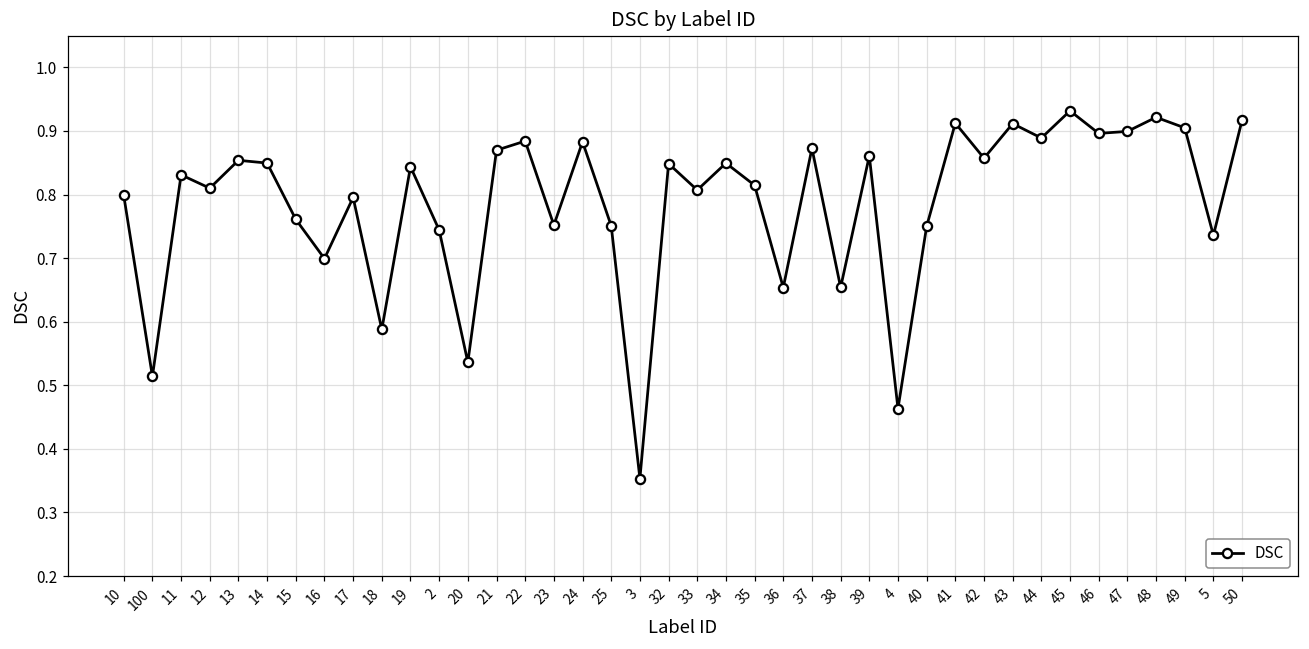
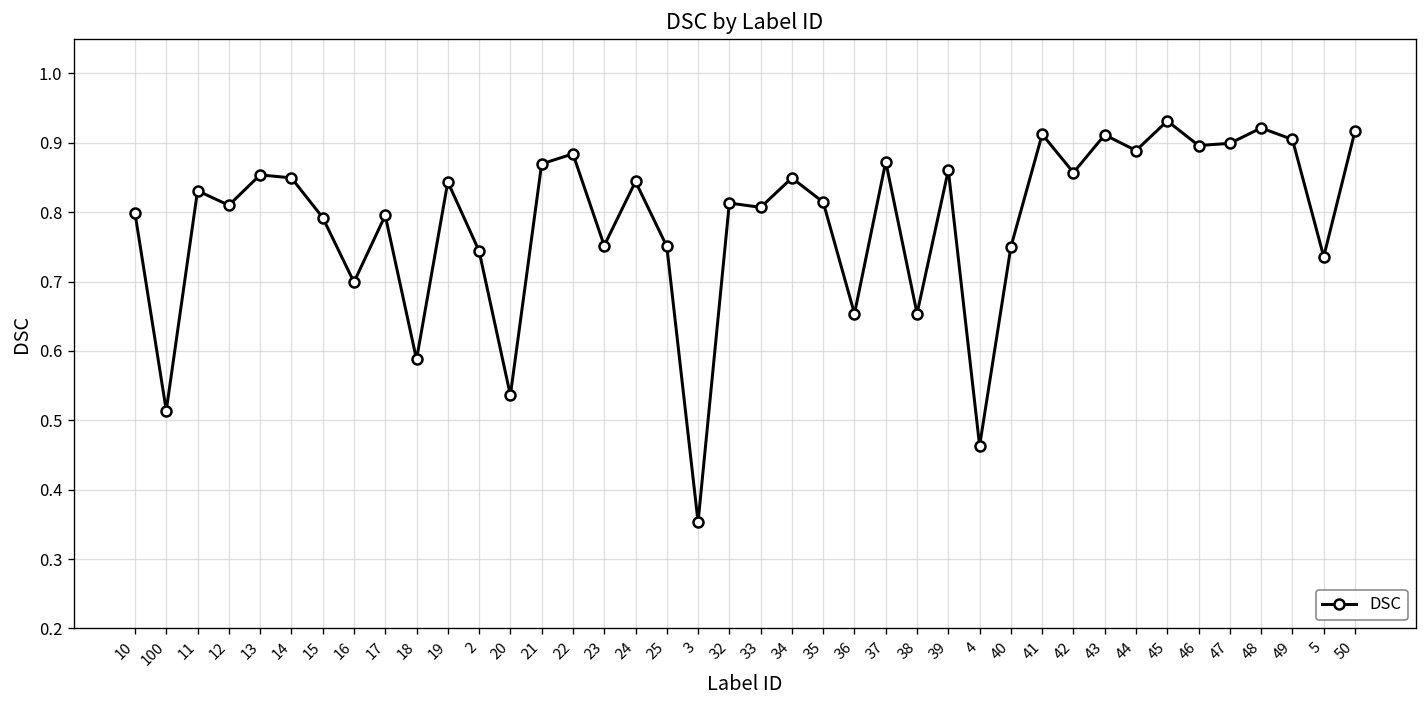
  {
    "10": 0.80,
    "100": 0.51,
    "11": 0.83,
    "12": 0.81,
    "13": 0.85,
    "14": 0.85,
-   "15": 0.76,
+   "15": 0.79,
    "16": 0.70,
    "17": 0.80,
    "18": 0.59,
    "19": 0.84,
    "2": 0.74,
    "20": 0.54,
    "21": 0.87,
    "22": 0.88,
    "23": 0.75,
-   "24": 0.88,
+   "24": 0.84,
    "25": 0.75,
    "3": 0.35,
-   "32": 0.85,
+   "32": 0.81,
    "33": 0.81,
    "34": 0.85,
    "35": 0.81,
    "36": 0.65,
    "37": 0.87,
    "38": 0.65,
    "39": 0.86,
    "4": 0.46,
    "40": 0.75,
    "41": 0.91,
    "42": 0.86,
    "43": 0.91,
    "44": 0.89,
    "45": 0.93,
    "46": 0.90,
    "47": 0.90,
    "48": 0.92,
    "49": 0.90,
    "5": 0.74,
    "50": 0.92
  }
